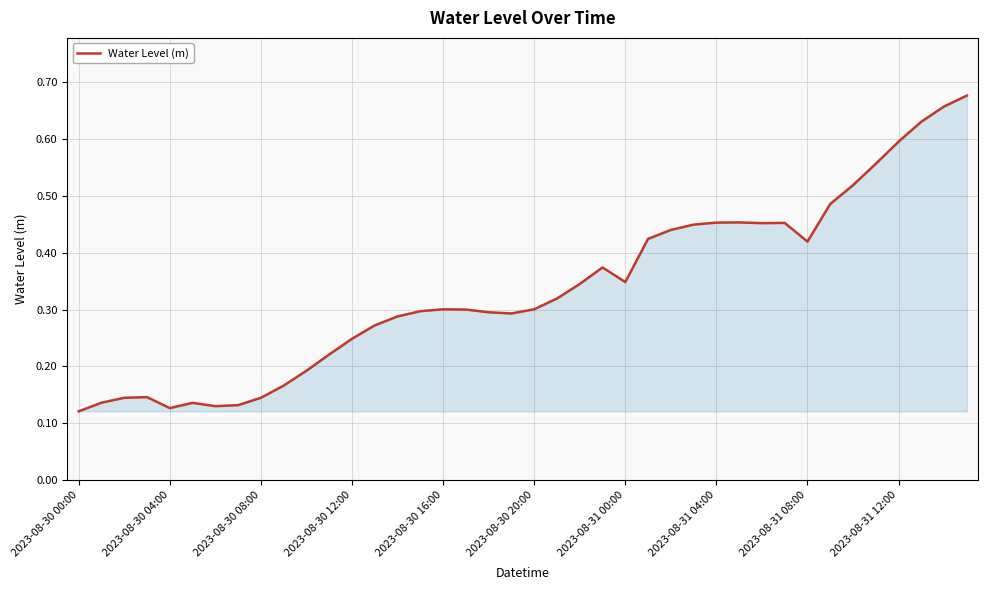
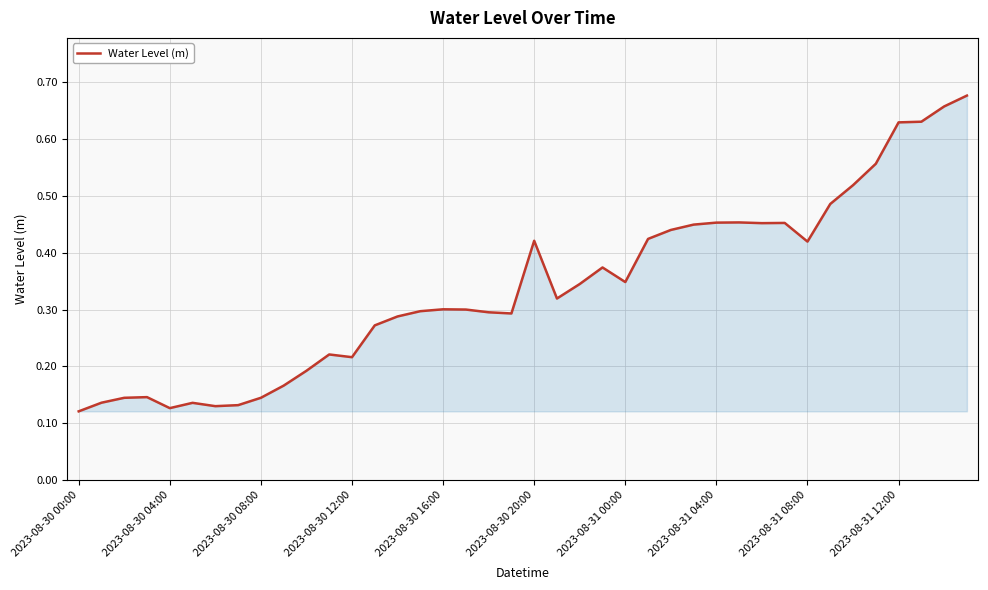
  {
    "2023-08-30 00:00": 0.12,
    "2023-08-30 04:00": 0.13,
    "2023-08-30 08:00": 0.14,
-   "2023-08-30 12:00": 0.25,
+   "2023-08-30 12:00": 0.22,
    "2023-08-30 16:00": 0.30,
-   "2023-08-30 20:00": 0.30,
+   "2023-08-30 20:00": 0.42,
    "2023-08-31 00:00": 0.35,
    "2023-08-31 04:00": 0.45,
    "2023-08-31 08:00": 0.42,
-   "2023-08-31 12:00": 0.60
+   "2023-08-31 12:00": 0.63
  }
